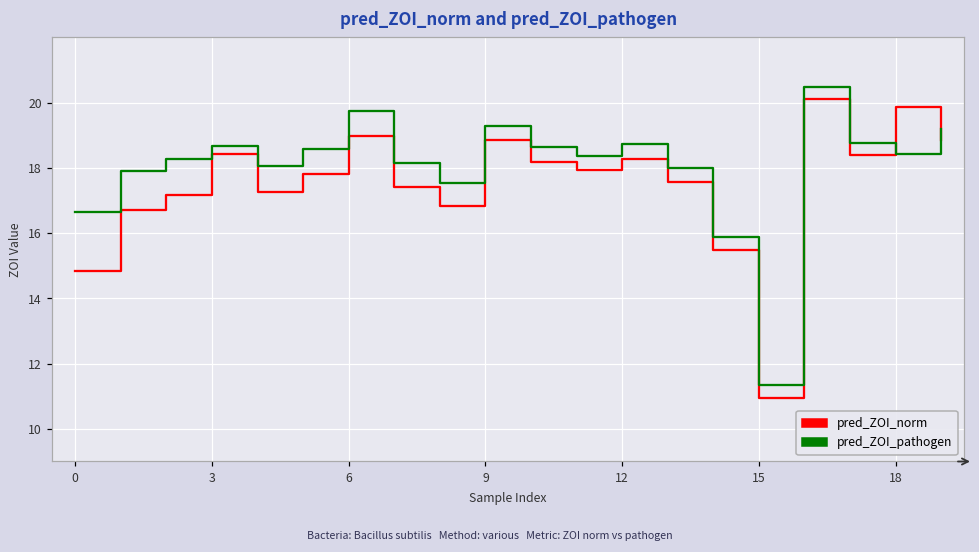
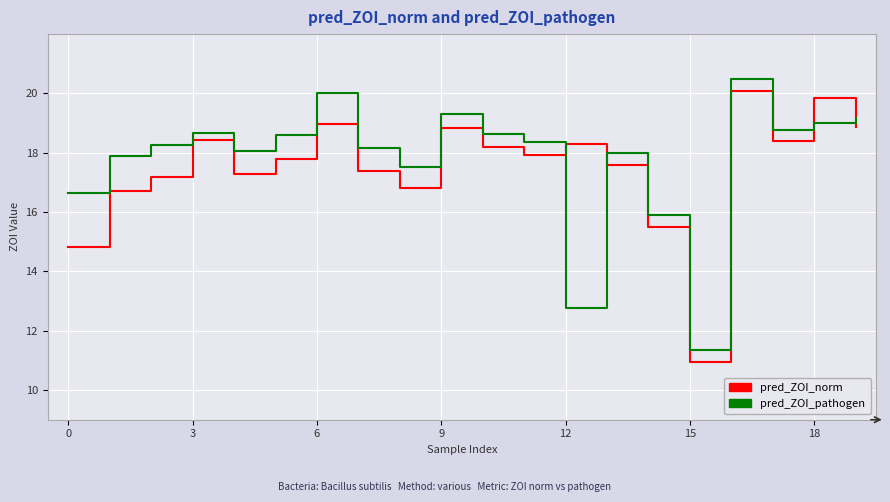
  {
    "pred_ZOI_norm": {
      "0": 14.8,
      "3": 18.4,
      "6": 19.0,
      "9": 18.8,
      "12": 18.3,
      "15": 11.0,
      "18": 19.9
    },
    "pred_ZOI_pathogen": {
      "0": 16.6,
      "3": 18.7,
-     "6": 19.7,
+     "6": 20.0,
      "9": 19.3,
-     "12": 18.7,
+     "12": 12.8,
      "15": 11.3,
-     "18": 18.4
+     "18": 19.0
    }
  }
